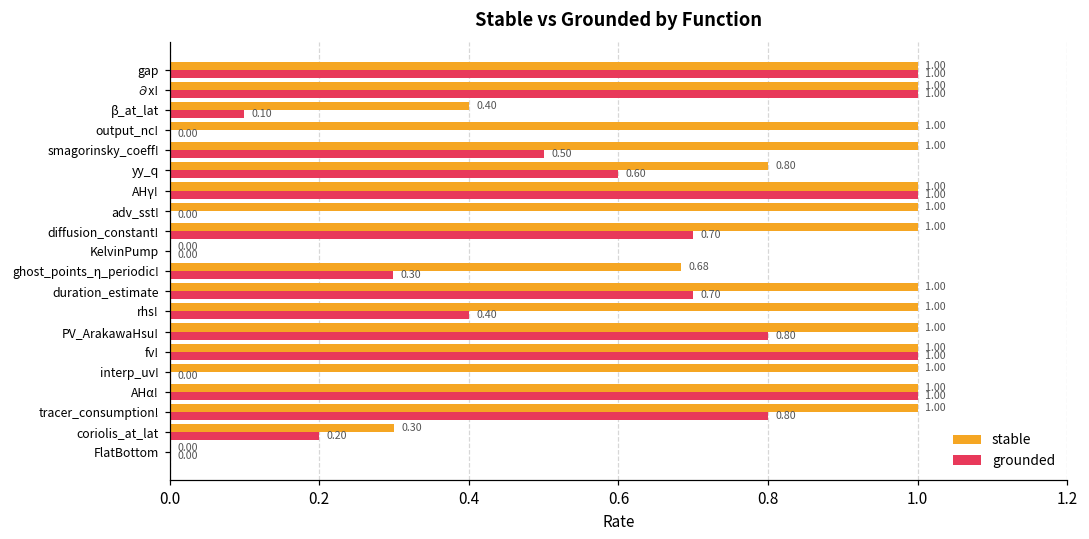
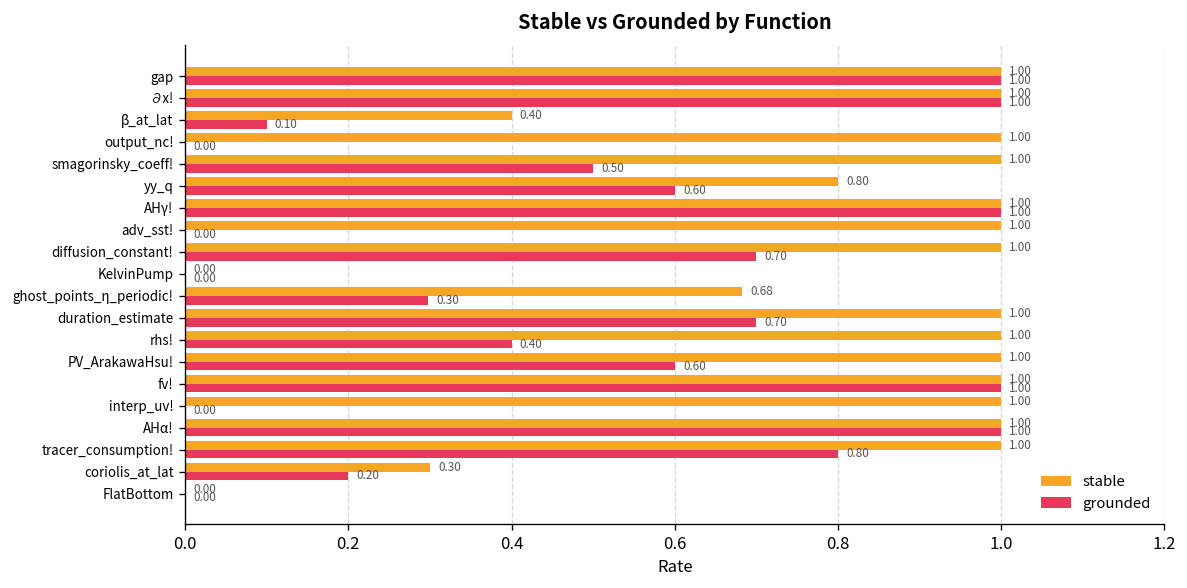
  {
    "stable": {
      "β_at_lat": 0.40,
      "output_nc!": 1.00,
      "smagorinsky_coeff!": 1.00,
      "yy_q": 0.80,
      "adv_sst!": 1.00,
      "diffusion_constant!": 1.00,
      "ghost_points_η_periodic!": 0.68,
      "duration_estimate": 1.00,
      "rhs!": 1.00,
      "PV_ArakawaHsu!": 1.00,
      "interp_uv!": 1.00,
      "tracer_consumption!": 1.00,
      "coriolis_at_lat": 0.30
    },
    "grounded": {
      "β_at_lat": 0.10,
      "output_nc!": 0.00,
      "smagorinsky_coeff!": 0.50,
      "yy_q": 0.60,
      "adv_sst!": 0.00,
      "diffusion_constant!": 0.70,
      "ghost_points_η_periodic!": 0.30,
      "duration_estimate": 0.70,
      "rhs!": 0.40,
-     "PV_ArakawaHsu!": 0.80,
+     "PV_ArakawaHsu!": 0.60,
      "interp_uv!": 0.00,
      "tracer_consumption!": 0.80,
      "coriolis_at_lat": 0.20
    }
  }
